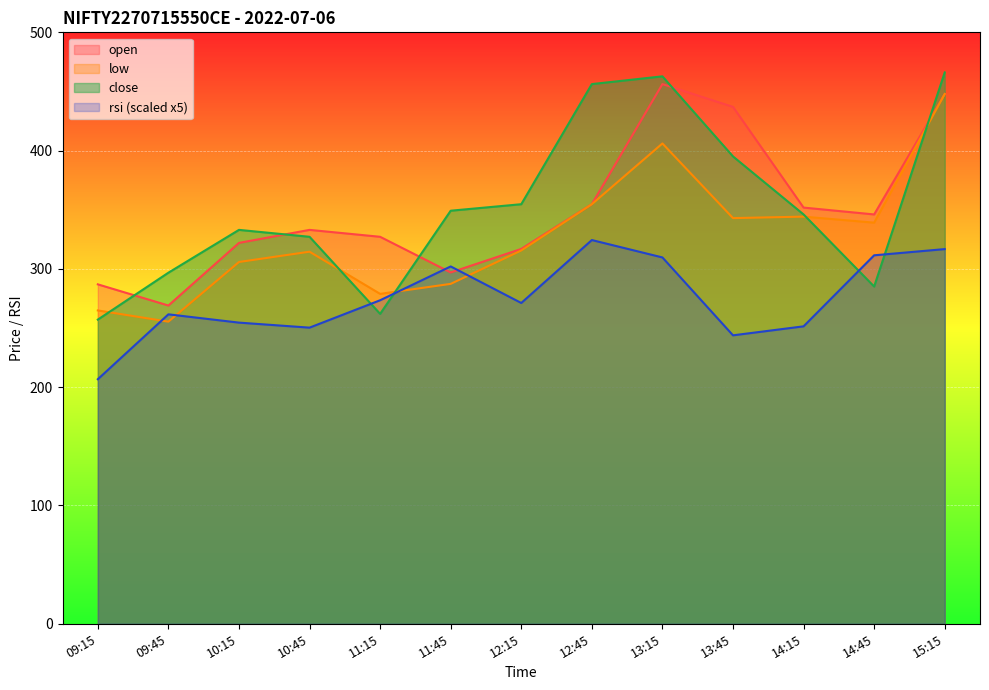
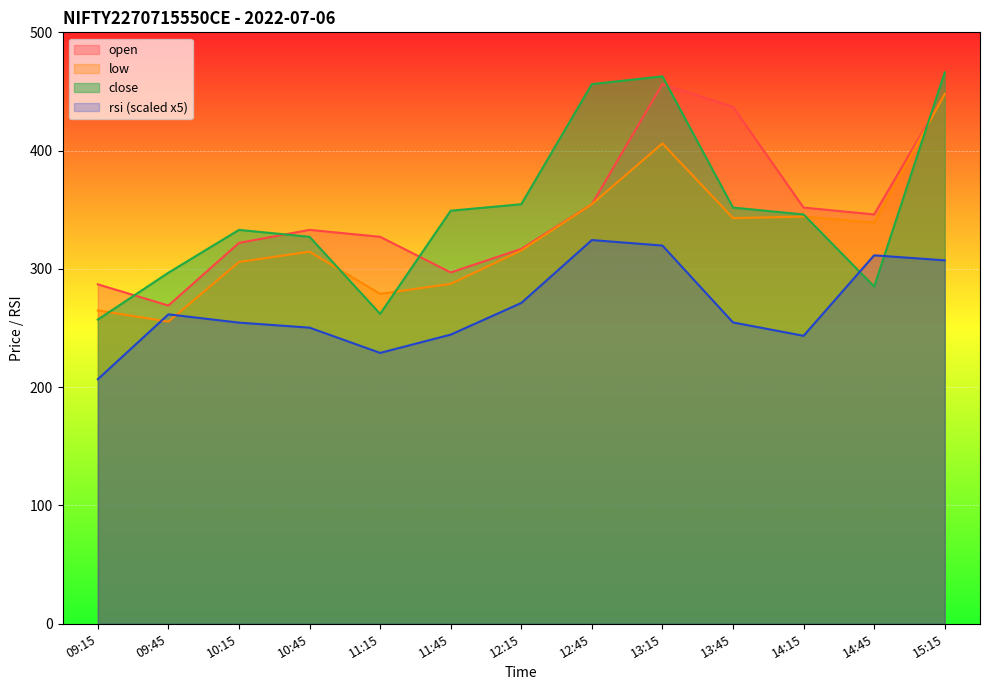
  {
    "close": {
      "09:15": 257,
      "09:45": 297,
      "10:15": 333,
      "10:45": 327,
      "11:15": 262,
      "11:45": 349,
      "12:15": 355,
      "12:45": 456,
      "13:15": 463,
-     "13:45": 395,
+     "13:45": 352,
      "14:45": 285,
      "15:15": 466
    },
    "rsi (scaled x5)": {
      "09:15": 207,
      "09:45": 262,
      "10:15": 255,
      "10:45": 250,
-     "11:15": 274,
-     "11:45": 302,
+     "11:15": 229,
+     "11:45": 244,
      "12:15": 271,
      "12:45": 324,
-     "13:15": 310,
-     "13:45": 244,
-     "14:15": 251,
+     "13:15": 320,
+     "13:45": 255,
+     "14:15": 243,
      "14:45": 312,
-     "15:15": 317
+     "15:15": 307
    }
  }
